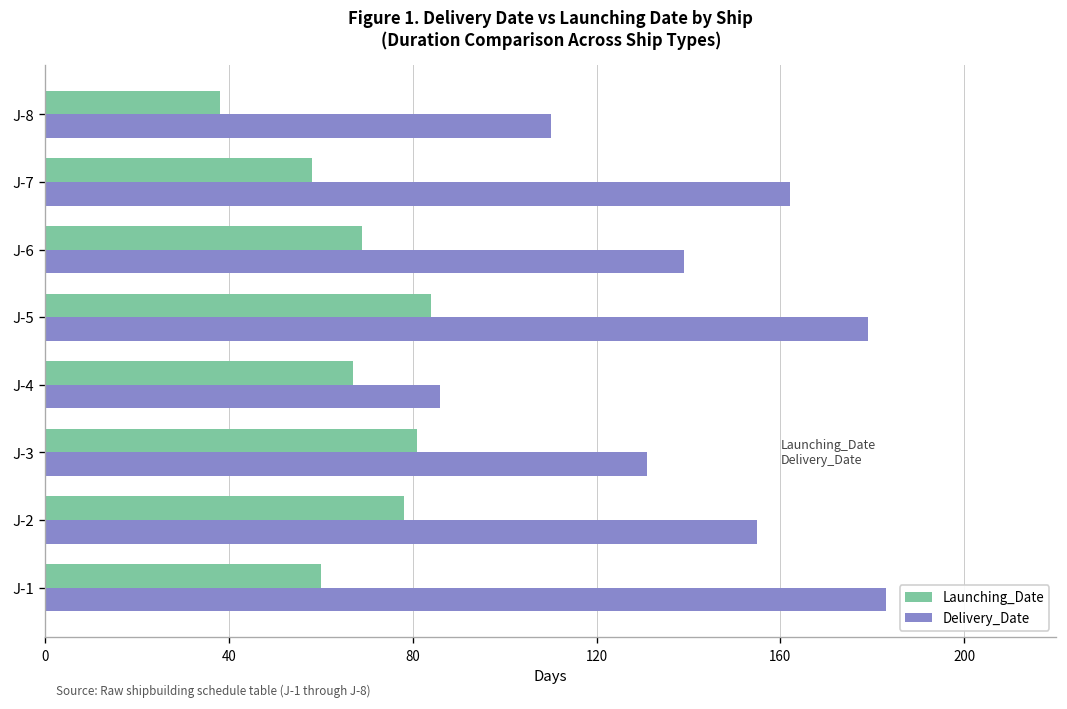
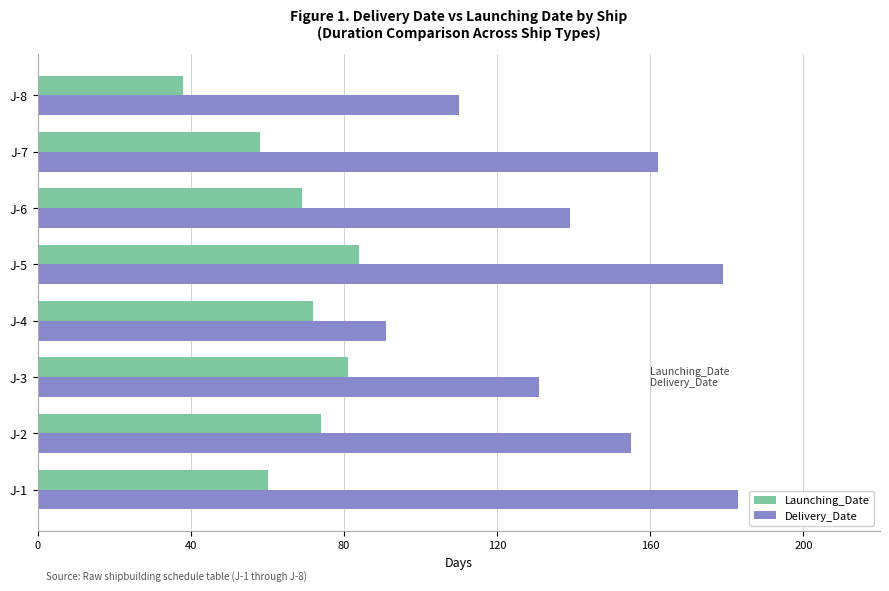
  {
    "Launching_Date": {
      "J-8": 38,
      "J-7": 58,
      "J-6": 69,
      "J-5": 84,
-     "J-4": 67,
+     "J-4": 72,
      "J-3": 81,
-     "J-2": 78,
+     "J-2": 74,
      "J-1": 60
    },
    "Delivery_Date": {
      "J-8": 110,
      "J-7": 162,
      "J-6": 139,
      "J-5": 179,
-     "J-4": 86,
+     "J-4": 91,
      "J-3": 131,
      "J-2": 155,
      "J-1": 183
    }
  }
